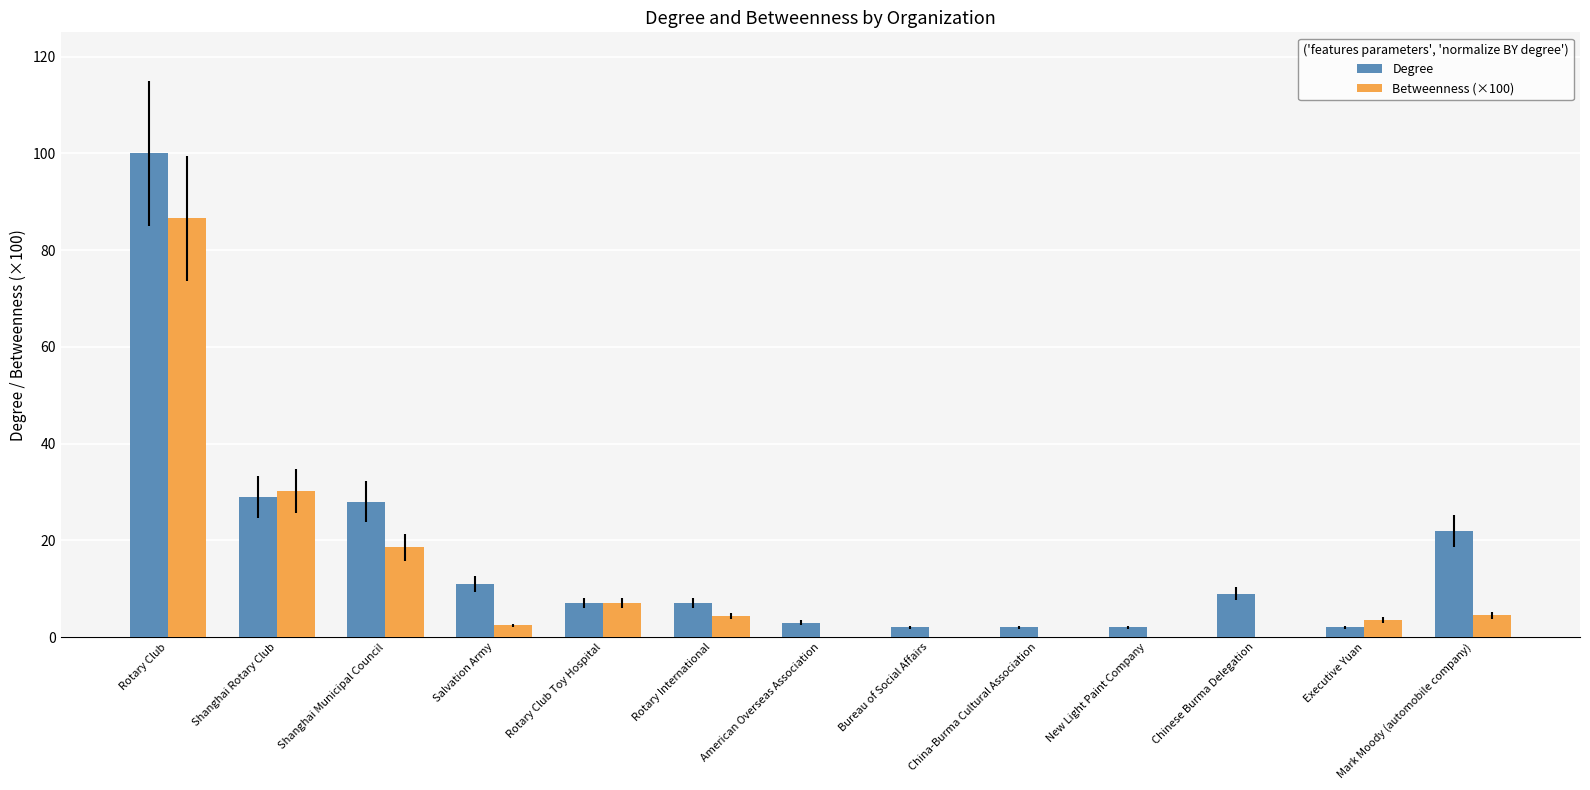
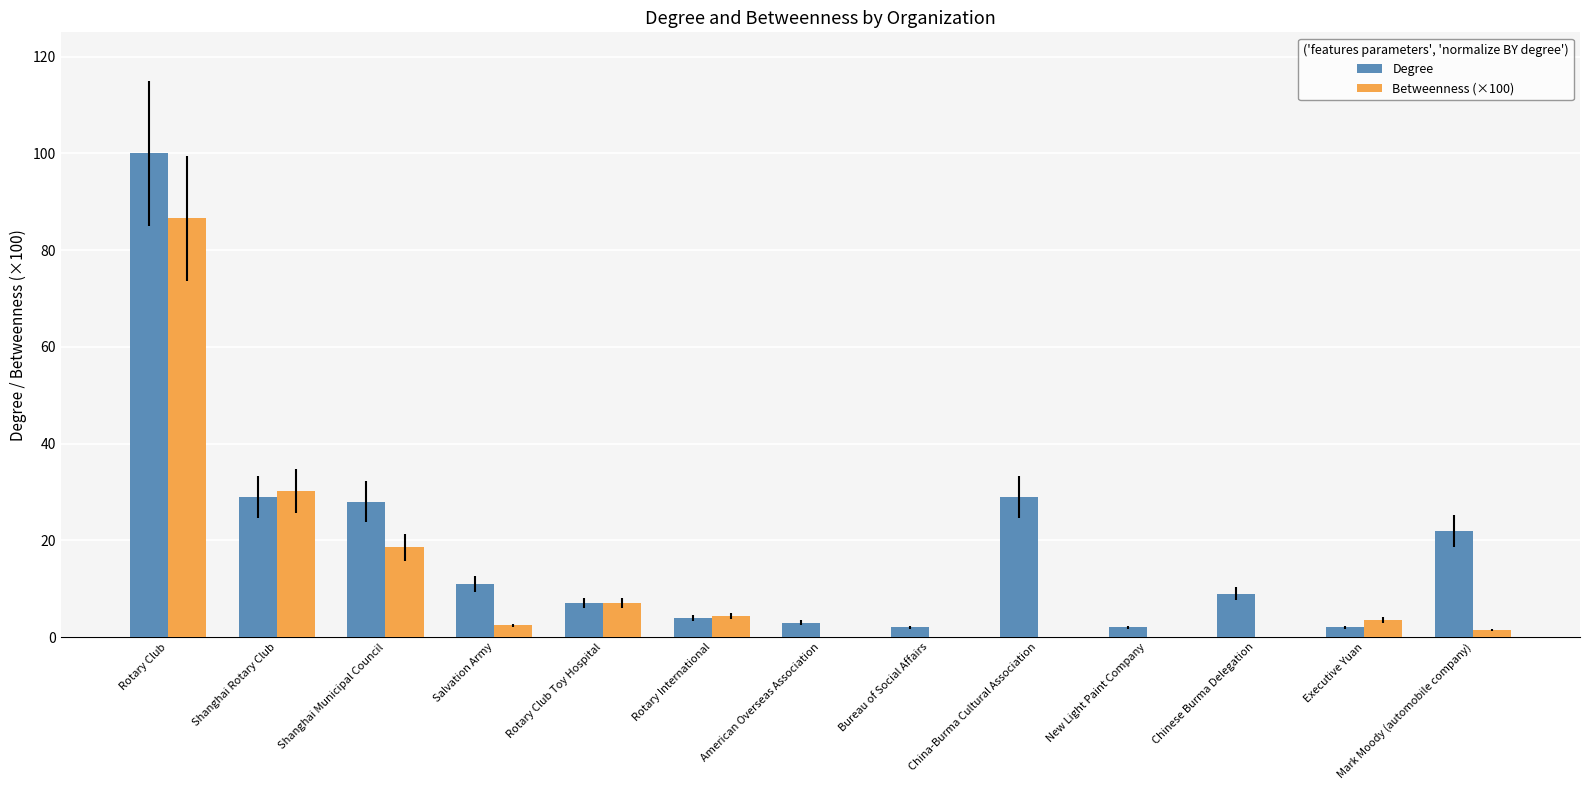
  {
    "Degree": {
      "Rotary Club": 100,
      "Shanghai Rotary Club": 29,
      "Shanghai Municipal Council": 28,
      "Salvation Army": 11,
      "Rotary Club Toy Hospital": 7,
-     "Rotary International": 7,
+     "Rotary International": 4,
      "American Overseas Association": 3,
      "Bureau of Social Affairs": 2,
-     "China-Burma Cultural Association": 2,
+     "China-Burma Cultural Association": 29,
      "New Light Paint Company": 2,
      "Chinese Burma Delegation": 9,
      "Executive Yuan": 2,
      "Mark Moody (automobile company)": 22
    },
    "Betweenness (×100)": {
      "Rotary Club": 87,
      "Shanghai Rotary Club": 30,
      "Shanghai Municipal Council": 19,
      "Salvation Army": 2,
      "Rotary Club Toy Hospital": 7,
      "Rotary International": 4,
      "Executive Yuan": 4,
-     "Mark Moody (automobile company)": 5
+     "Mark Moody (automobile company)": 1
    }
  }
